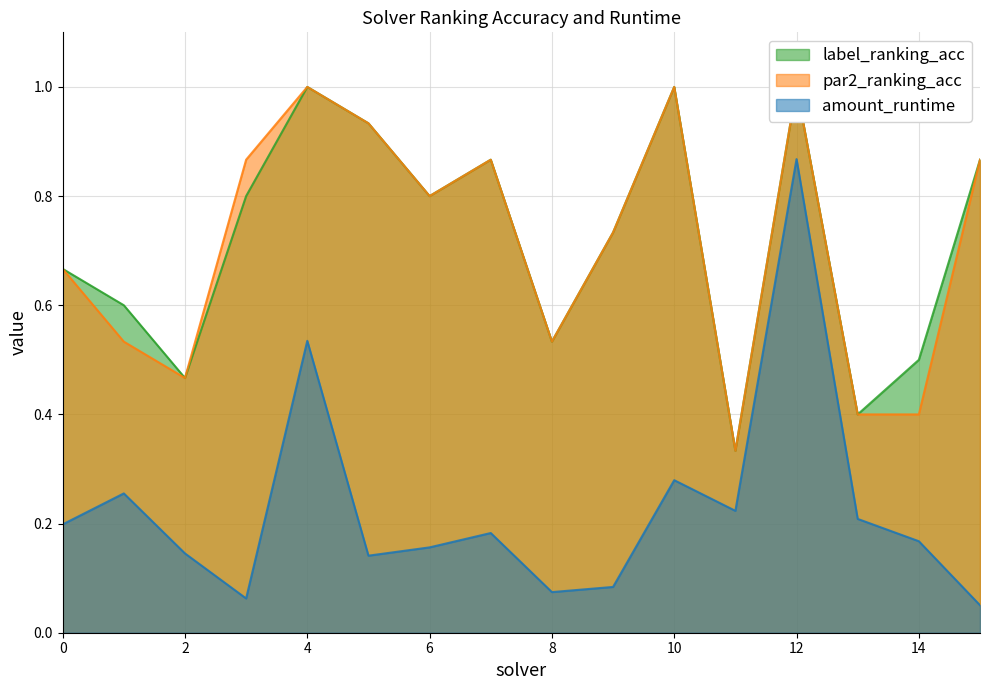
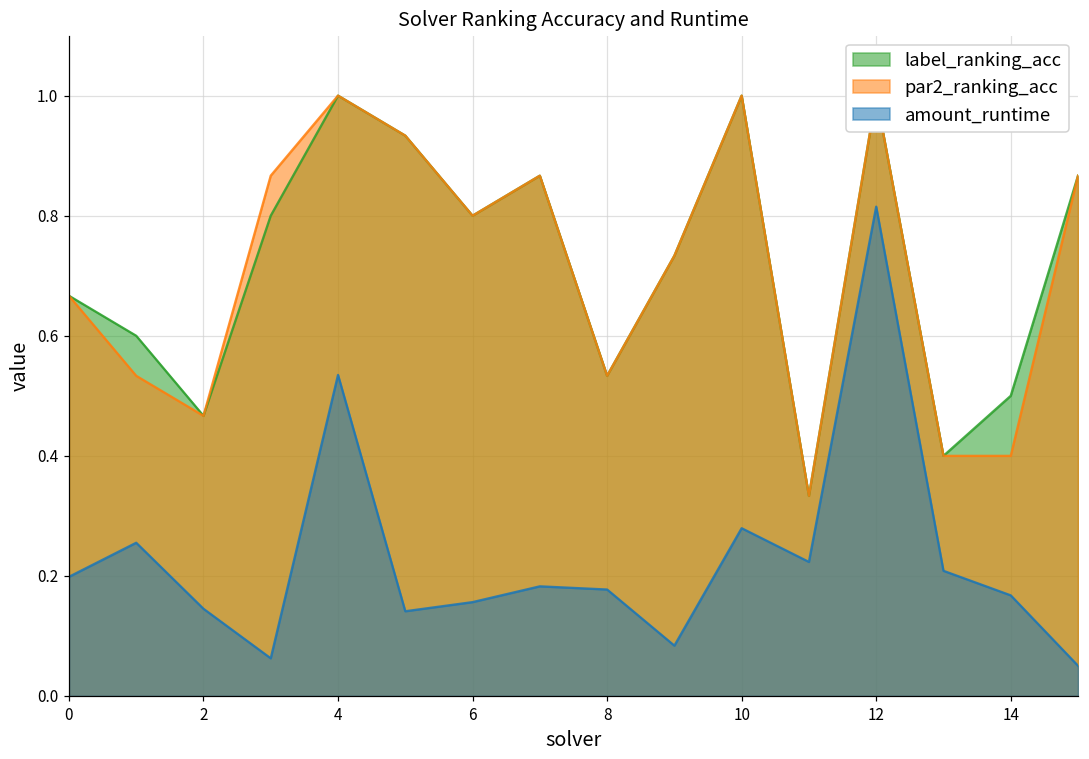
  {
    "label_ranking_acc": {
      "14": 0.50
    },
    "par2_ranking_acc": {
      "14": 0.40
    },
    "amount_runtime": {
      "0": 0.20,
      "2": 0.15,
      "4": 0.53,
      "6": 0.16,
-     "8": 0.07,
+     "8": 0.18,
      "10": 0.28,
-     "12": 0.87,
+     "12": 0.82,
      "14": 0.17
    }
  }
